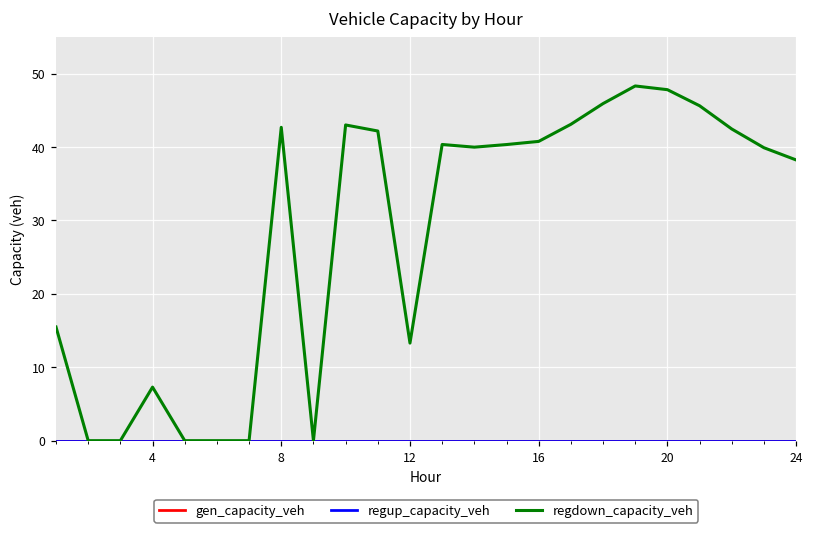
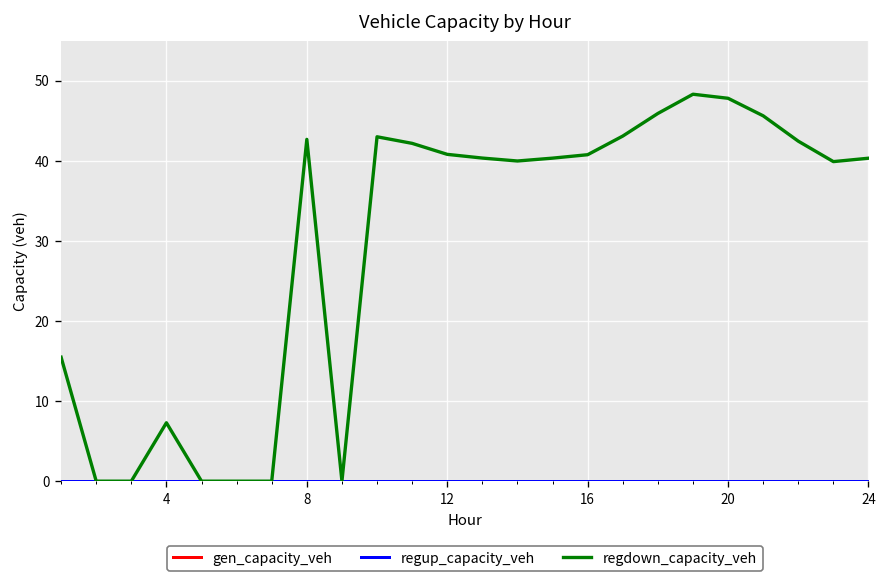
  {
    "regup_capacity_veh": {
      "4": 0,
      "8": 0,
      "12": 0,
      "16": 0,
      "20": 0,
      "24": 0
    },
    "regdown_capacity_veh": {
      "4": 7,
      "8": 43,
-     "12": 13,
+     "12": 41,
      "16": 41,
      "20": 48,
-     "24": 38
+     "24": 40
    }
  }
